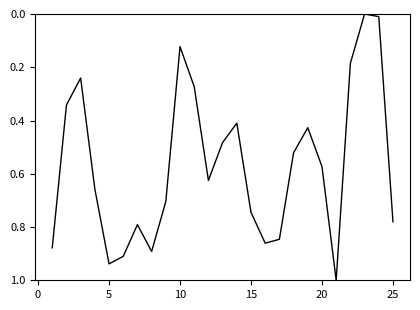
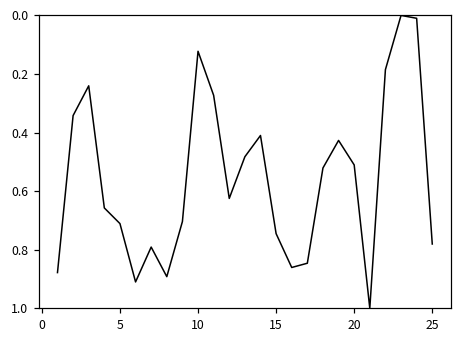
  {
-   "5": 0.94,
+   "5": 0.71,
    "10": 0.12,
    "15": 0.75,
-   "20": 0.57,
+   "20": 0.51,
    "25": 0.78
  }
